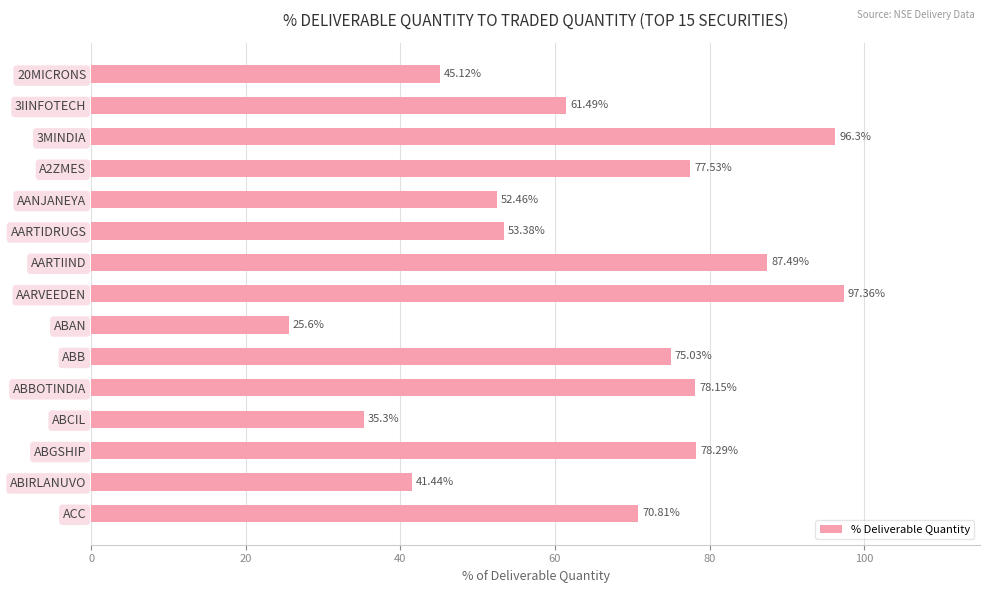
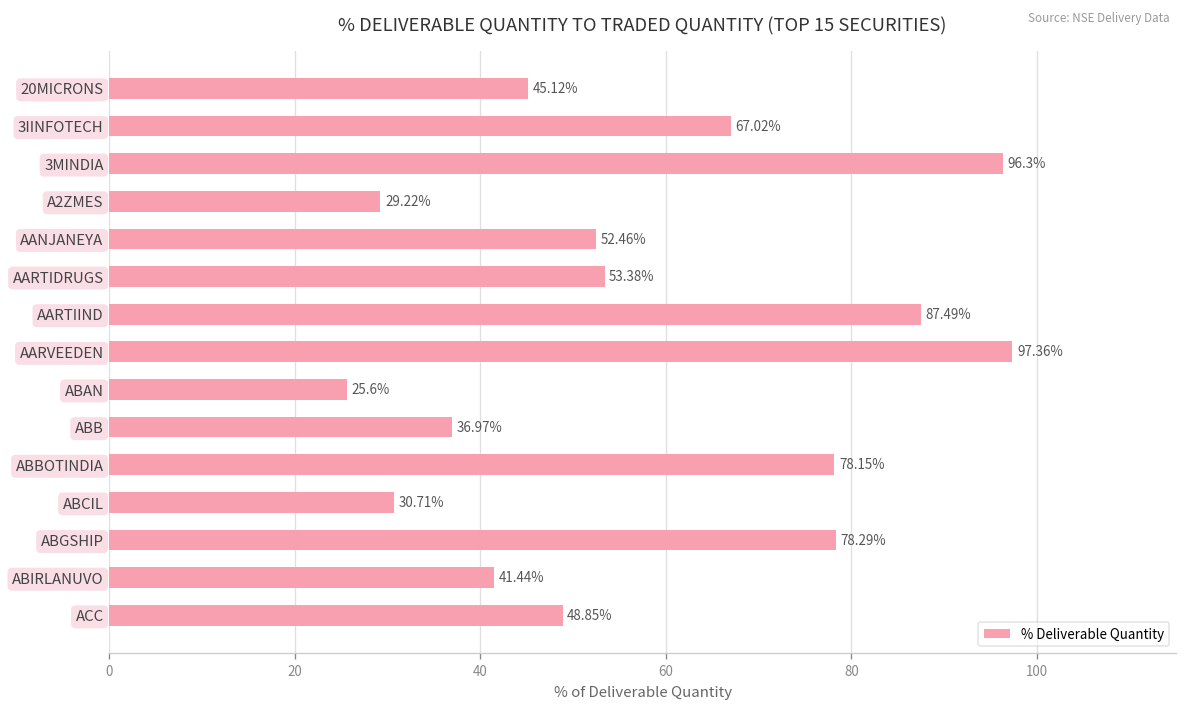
  {
    "20MICRONS": "45.12%",
-   "3IINFOTECH": "61.49%",
+   "3IINFOTECH": "67.02%",
    "3MINDIA": "96.3%",
-   "A2ZMES": "77.53%",
+   "A2ZMES": "29.22%",
    "AANJANEYA": "52.46%",
    "AARTIDRUGS": "53.38%",
    "AARTIIND": "87.49%",
    "AARVEEDEN": "97.36%",
    "ABAN": "25.6%",
-   "ABB": "75.03%",
+   "ABB": "36.97%",
    "ABBOTINDIA": "78.15%",
-   "ABCIL": "35.3%",
+   "ABCIL": "30.71%",
    "ABGSHIP": "78.29%",
    "ABIRLANUVO": "41.44%",
-   "ACC": "70.81%"
+   "ACC": "48.85%"
  }
